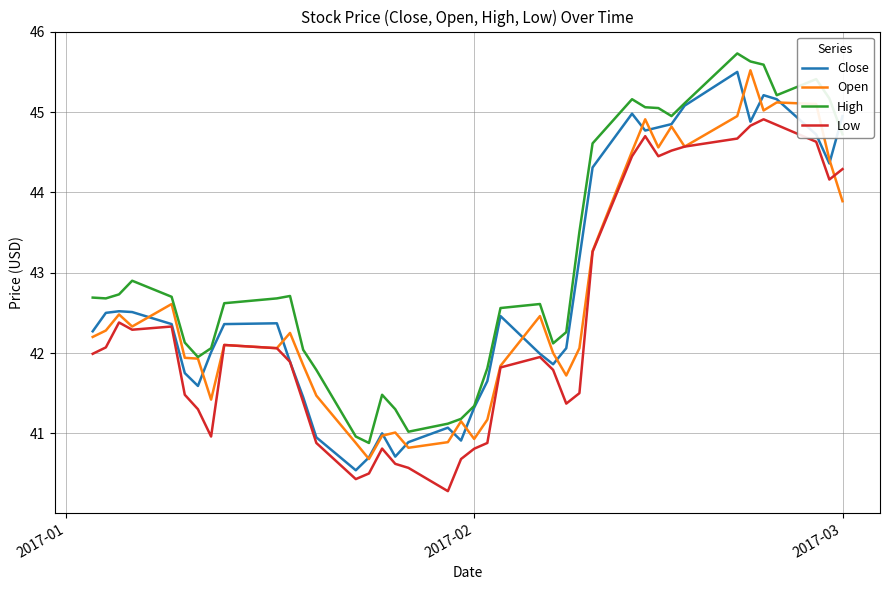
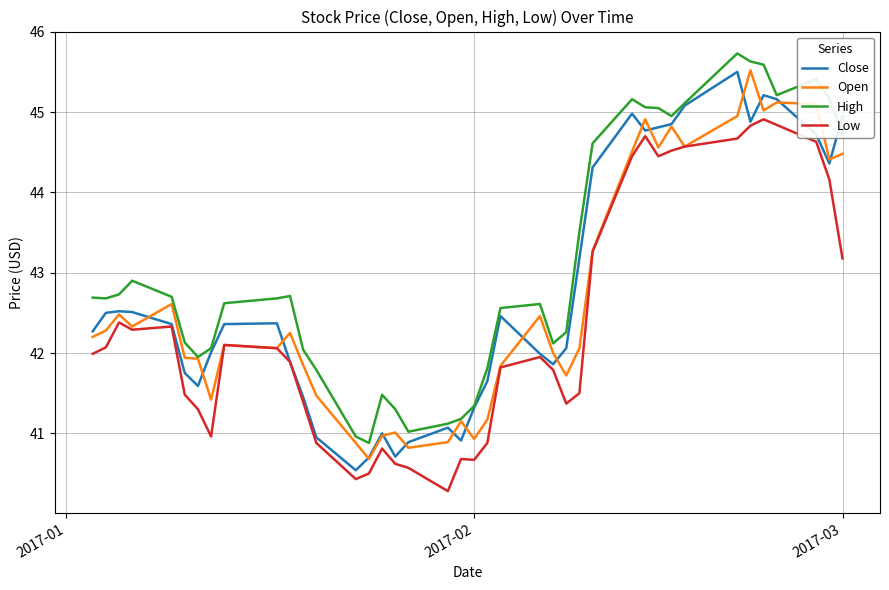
  {
    "Open": {
      "2017-02": 40.9,
-     "2017-03": 43.9
+     "2017-03": 44.5
    },
    "Low": {
-     "2017-02": 40.8,
-     "2017-03": 44.3
+     "2017-02": 40.7,
+     "2017-03": 43.2
    }
  }
